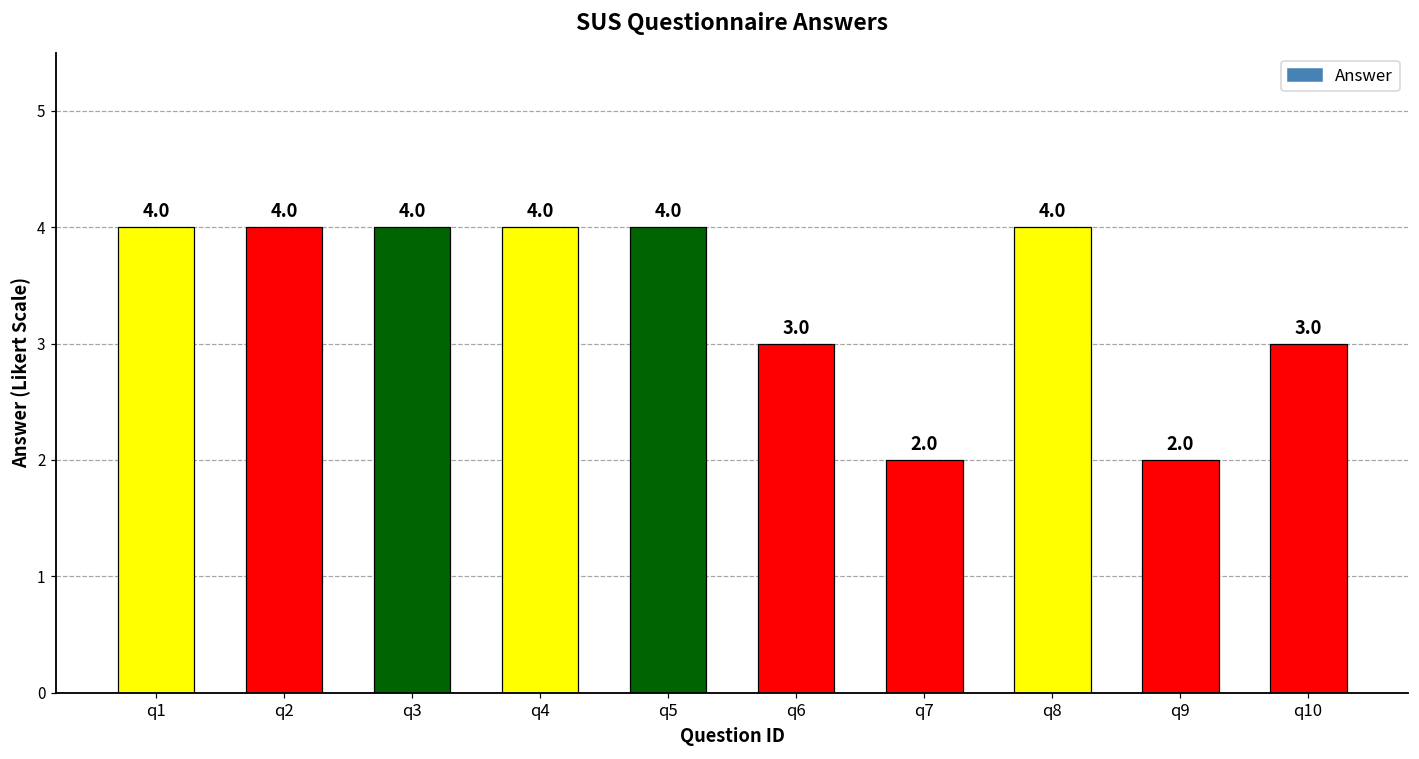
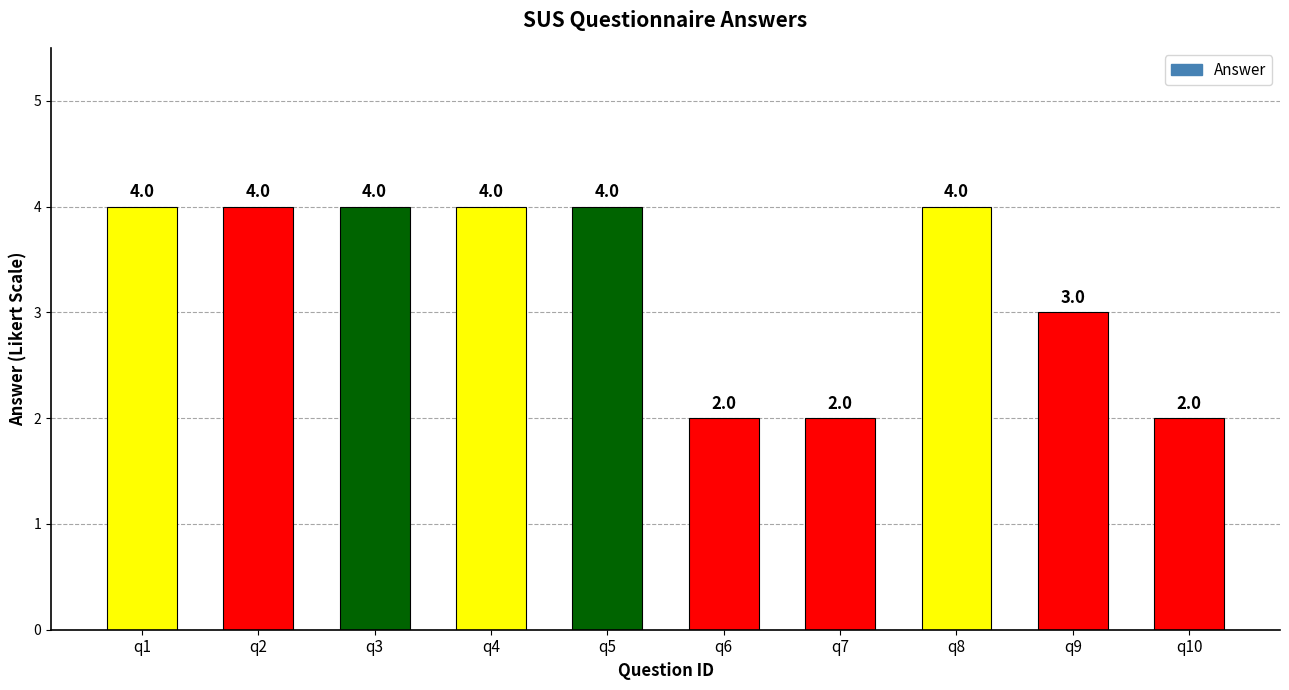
  {
    "q1": 4.0,
    "q2": 4.0,
    "q3": 4.0,
    "q4": 4.0,
    "q5": 4.0,
-   "q6": 3.0,
+   "q6": 2.0,
    "q7": 2.0,
    "q8": 4.0,
-   "q9": 2.0,
-   "q10": 3.0
+   "q9": 3.0,
+   "q10": 2.0
  }
